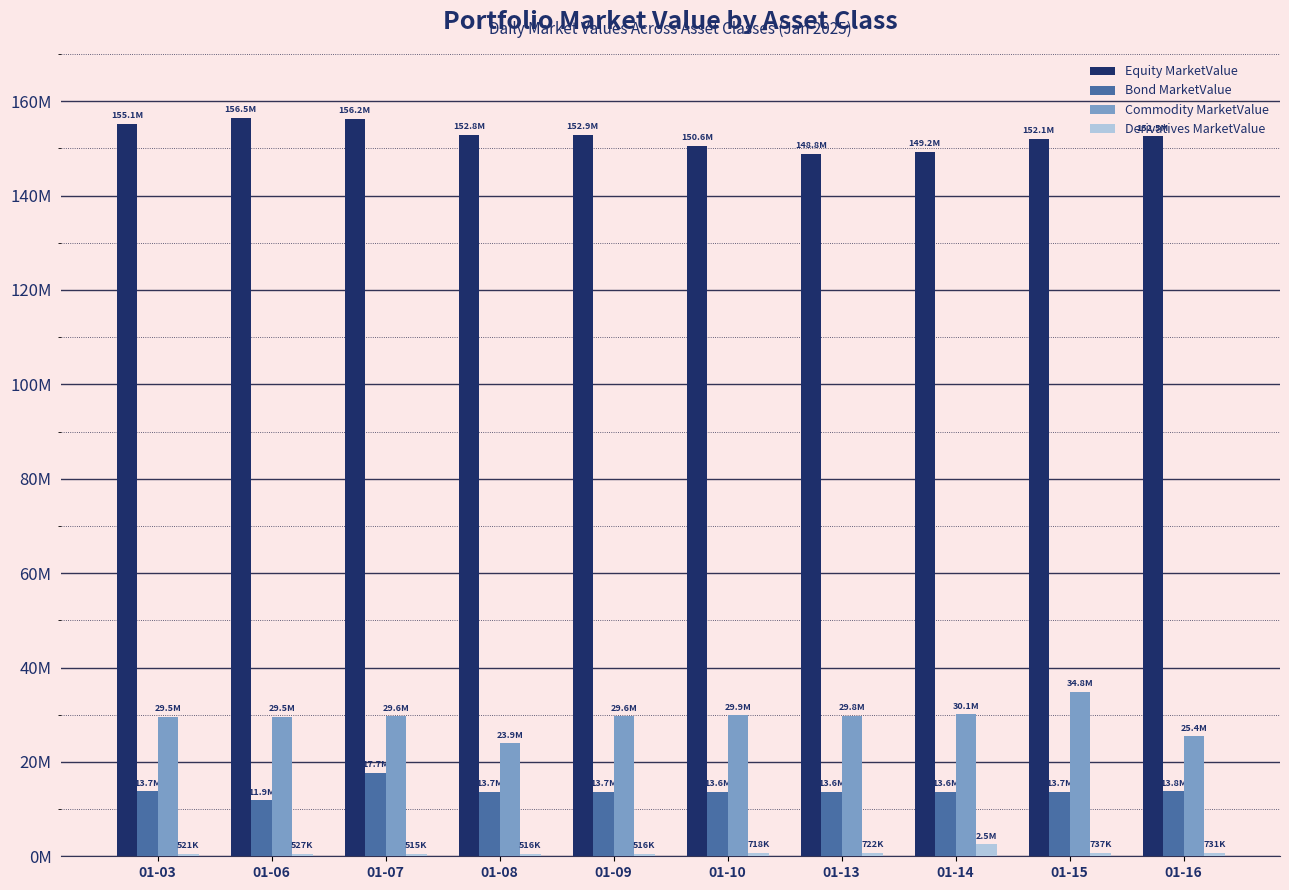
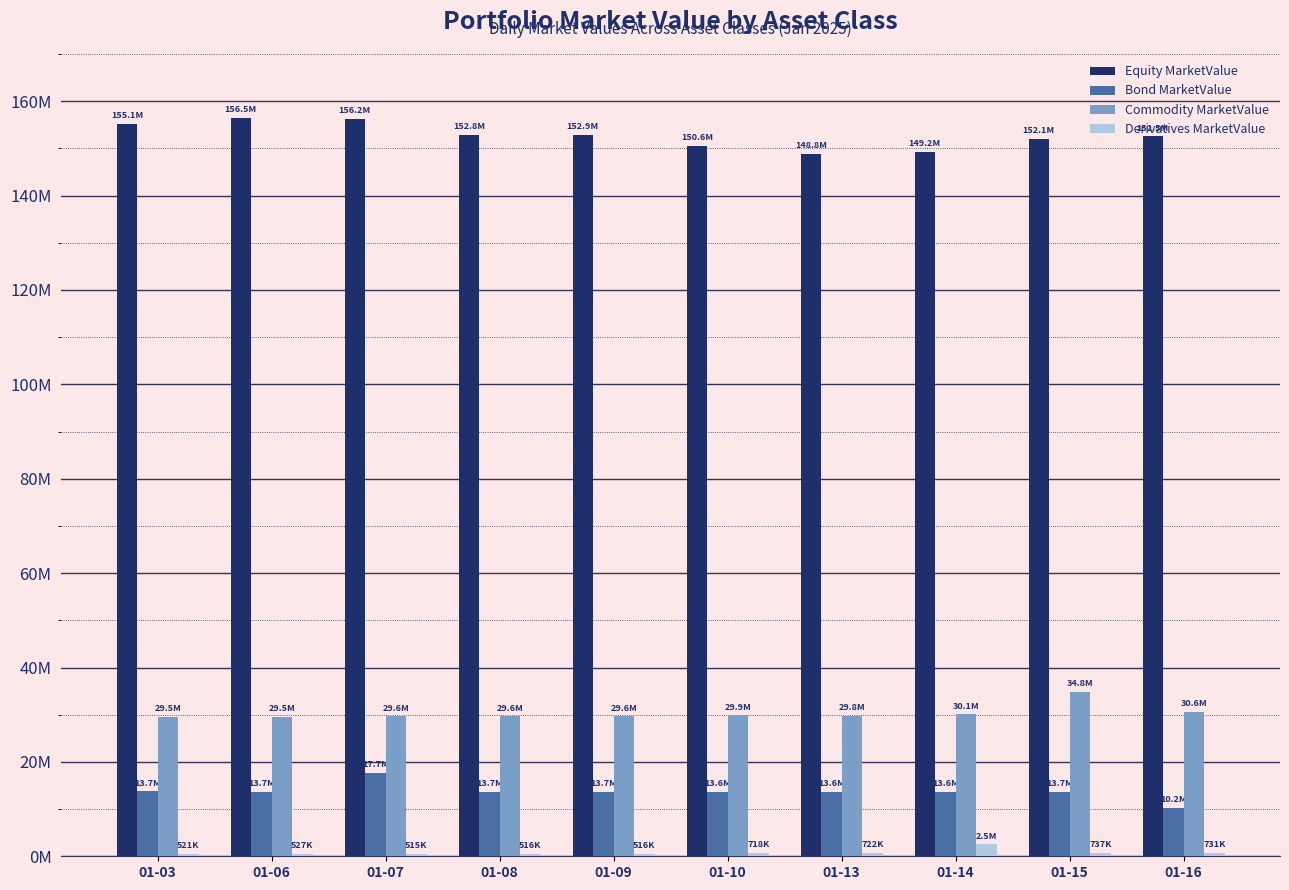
  {
    "Equity MarketValue": {
      "01-03": "155.1M",
      "01-06": "156.5M",
      "01-07": "156.2M",
      "01-08": "152.8M",
      "01-09": "152.9M",
      "01-10": "150.6M",
      "01-13": "148.8M",
      "01-14": "149.2M",
      "01-15": "152.1M"
    },
    "Bond MarketValue": {
      "01-03": "13.7M",
-     "01-06": "11.9M",
+     "01-06": "13.7M",
      "01-07": "17.7M",
      "01-08": "13.7M",
      "01-09": "13.7M",
      "01-10": "13.6M",
      "01-13": "13.6M",
      "01-14": "13.6M",
      "01-15": "13.7M",
-     "01-16": "13.8M"
+     "01-16": "10.2M"
    },
    "Commodity MarketValue": {
      "01-03": "29.5M",
      "01-06": "29.5M",
      "01-07": "29.6M",
-     "01-08": "23.9M",
+     "01-08": "29.6M",
      "01-09": "29.6M",
      "01-10": "29.9M",
      "01-13": "29.8M",
      "01-14": "30.1M",
      "01-15": "34.8M",
-     "01-16": "25.4M"
+     "01-16": "30.6M"
    },
    "Derivatives MarketValue": {
      "01-03": "521K",
      "01-06": "527K",
      "01-07": "515K",
      "01-08": "516K",
      "01-09": "516K",
      "01-10": "718K",
      "01-13": "722K",
      "01-14": "2.5M",
      "01-15": "737K",
      "01-16": "731K"
    }
  }
